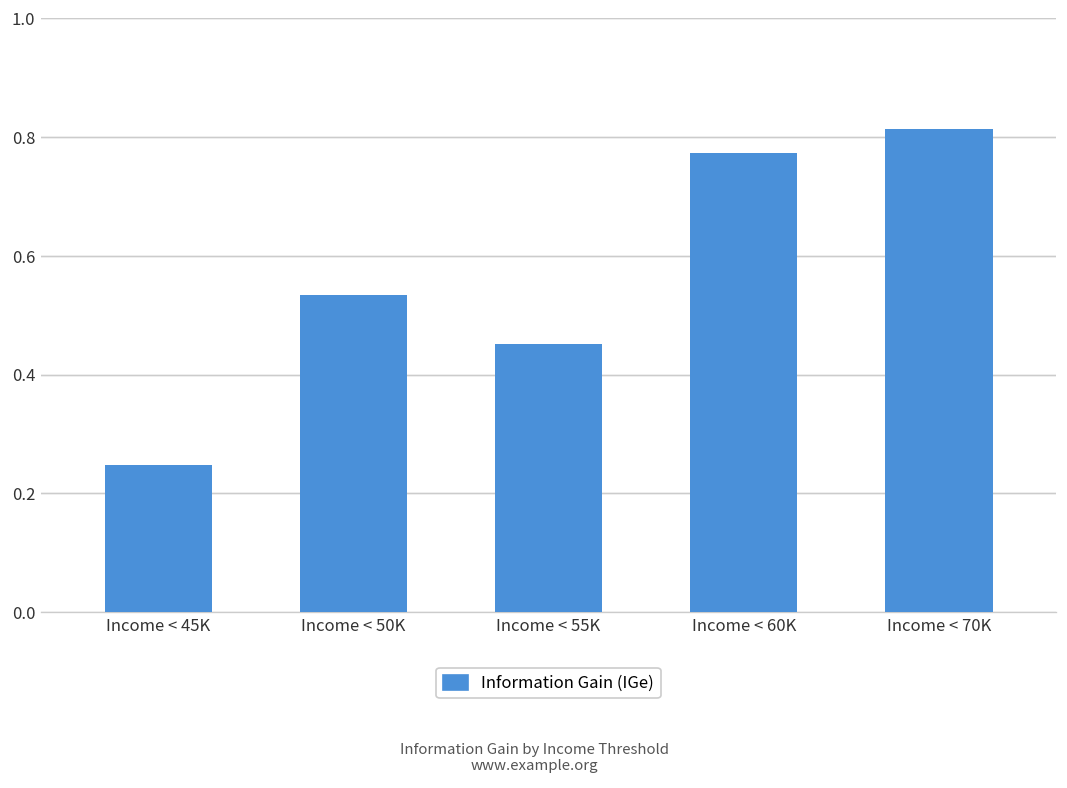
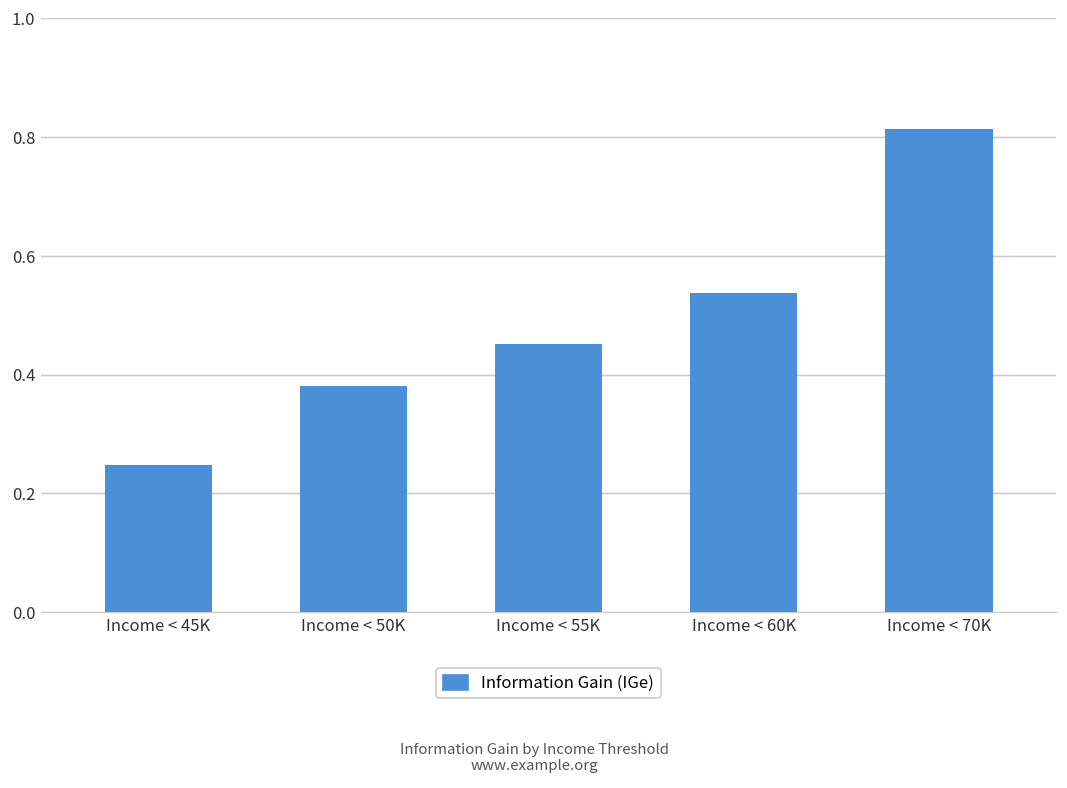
  {
    "Income < 45K": 0.25,
-   "Income < 50K": 0.53,
+   "Income < 50K": 0.38,
    "Income < 55K": 0.45,
-   "Income < 60K": 0.77,
+   "Income < 60K": 0.54,
    "Income < 70K": 0.81
  }
